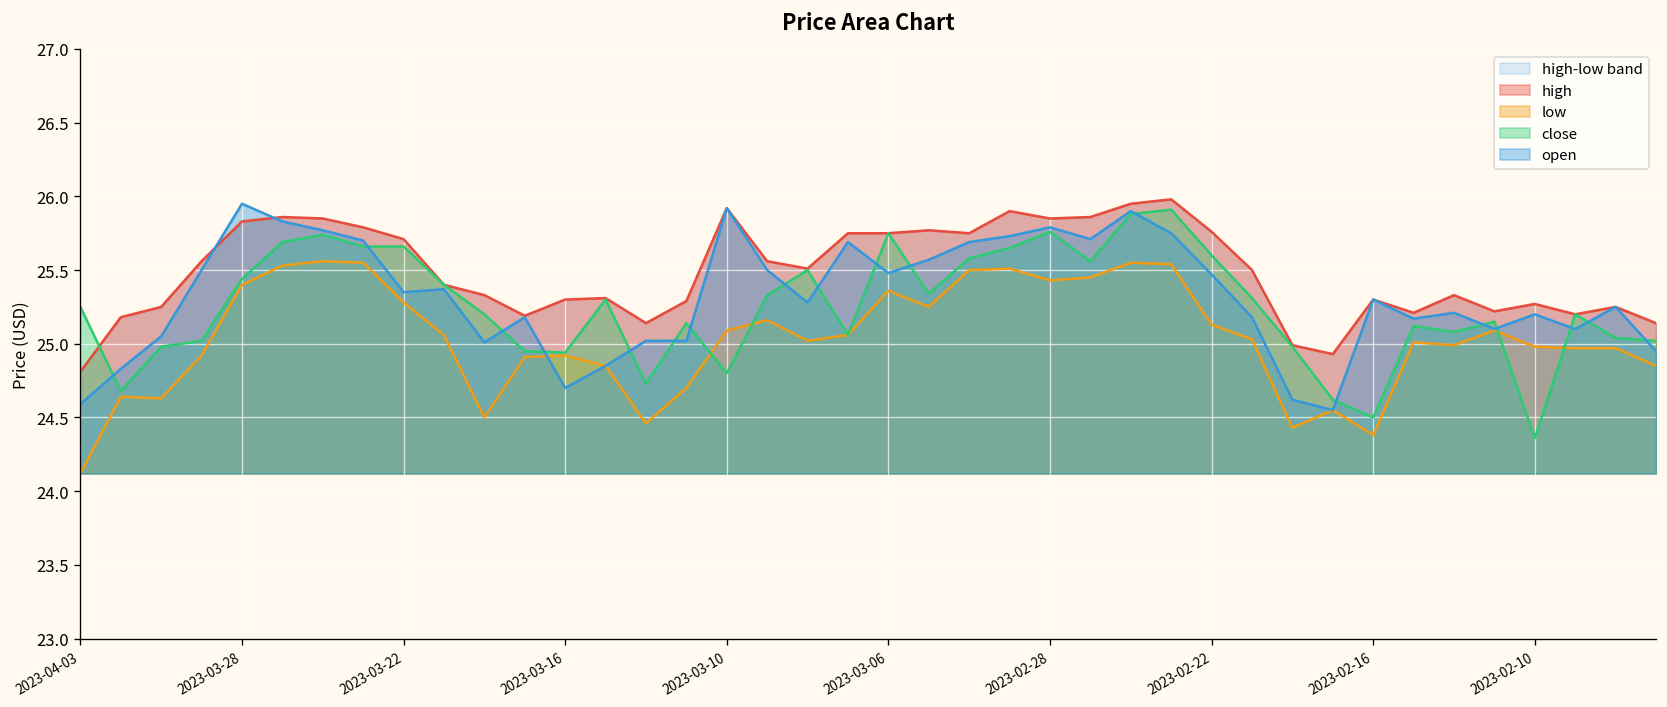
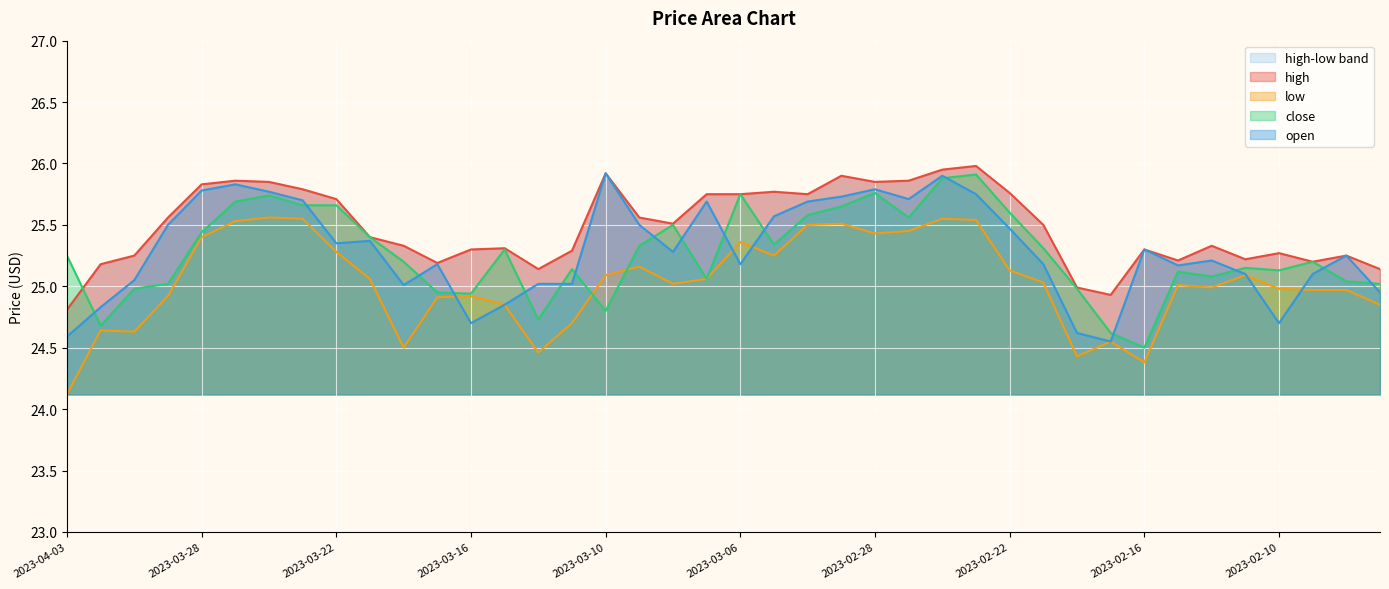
  {
    "close": {
      "2023-04-03": 25.25,
      "2023-03-28": 25.44,
      "2023-03-22": 25.66,
      "2023-03-10": 24.80,
      "2023-02-28": 25.76,
      "2023-02-22": 25.60,
      "2023-02-16": 24.50,
-     "2023-02-10": 24.36
+     "2023-02-10": 25.13
    },
    "open": {
      "2023-04-03": 24.59,
-     "2023-03-28": 25.95,
+     "2023-03-28": 25.78,
      "2023-03-22": 25.35,
      "2023-03-16": 24.70,
-     "2023-03-06": 25.48,
+     "2023-03-06": 25.18,
      "2023-02-28": 25.79,
      "2023-02-22": 25.47,
-     "2023-02-10": 25.2
+     "2023-02-10": 24.7
    }
  }
